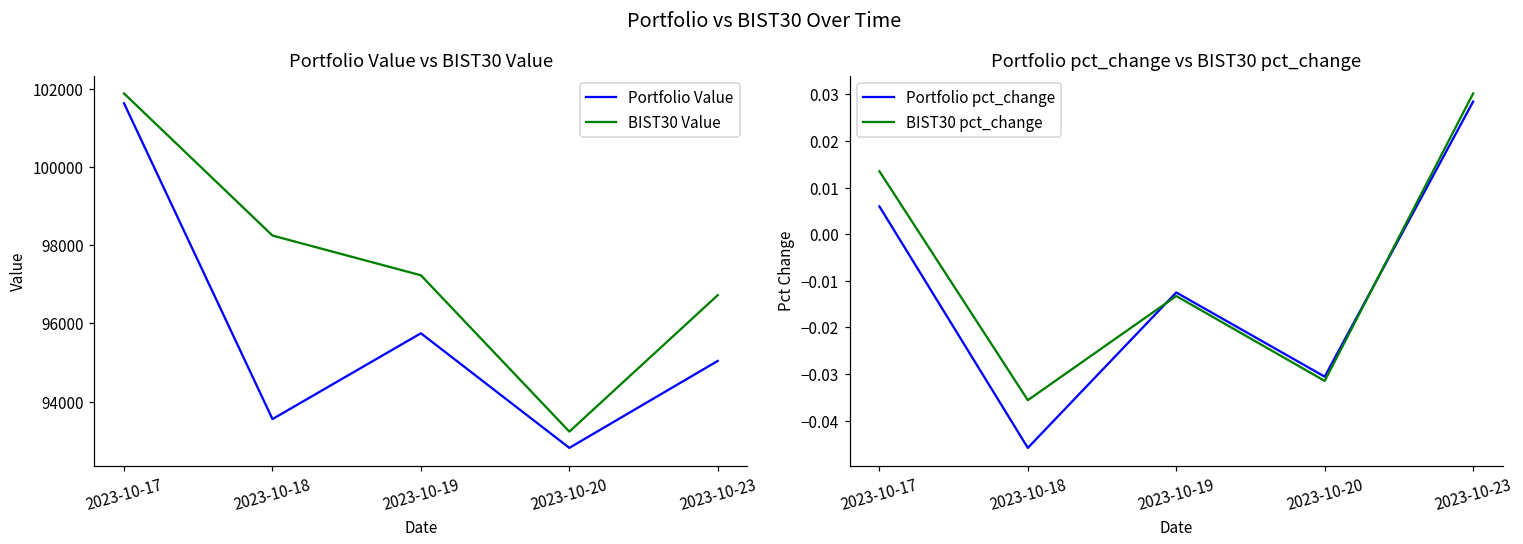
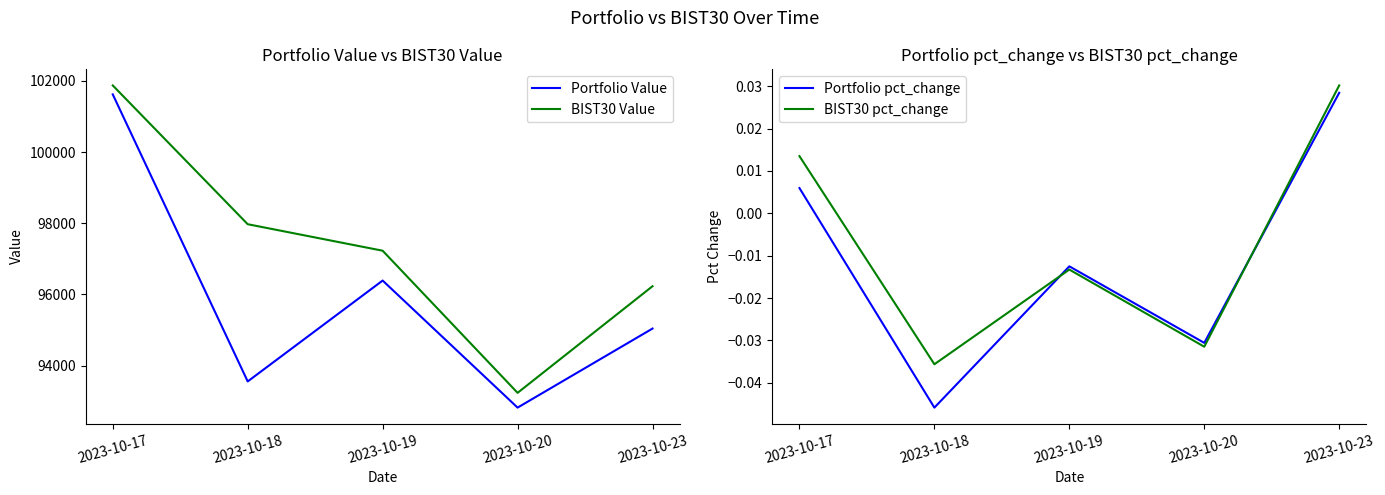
  {
    "Portfolio Value vs BIST30 Value": {
      "Portfolio Value": {
        "2023-10-17": 101600,
        "2023-10-18": 93600,
-       "2023-10-19": 95700,
+       "2023-10-19": 96400,
        "2023-10-20": 92800,
        "2023-10-23": 95000
      },
      "BIST30 Value": {
        "2023-10-17": 101900,
-       "2023-10-18": 98200,
+       "2023-10-18": 98000,
        "2023-10-19": 97200,
        "2023-10-20": 93200,
-       "2023-10-23": 96700
+       "2023-10-23": 96200
      }
    },
    "Portfolio pct_change vs BIST30 pct_change": {
      "Portfolio pct_change": {
        "2023-10-17": 0.006,
        "2023-10-18": -0.046,
        "2023-10-19": -0.013,
        "2023-10-20": -0.031,
        "2023-10-23": 0.028
      },
      "BIST30 pct_change": {
        "2023-10-17": 0.014,
        "2023-10-18": -0.036,
        "2023-10-19": -0.013,
        "2023-10-20": -0.031,
        "2023-10-23": 0.030
      }
    }
  }
